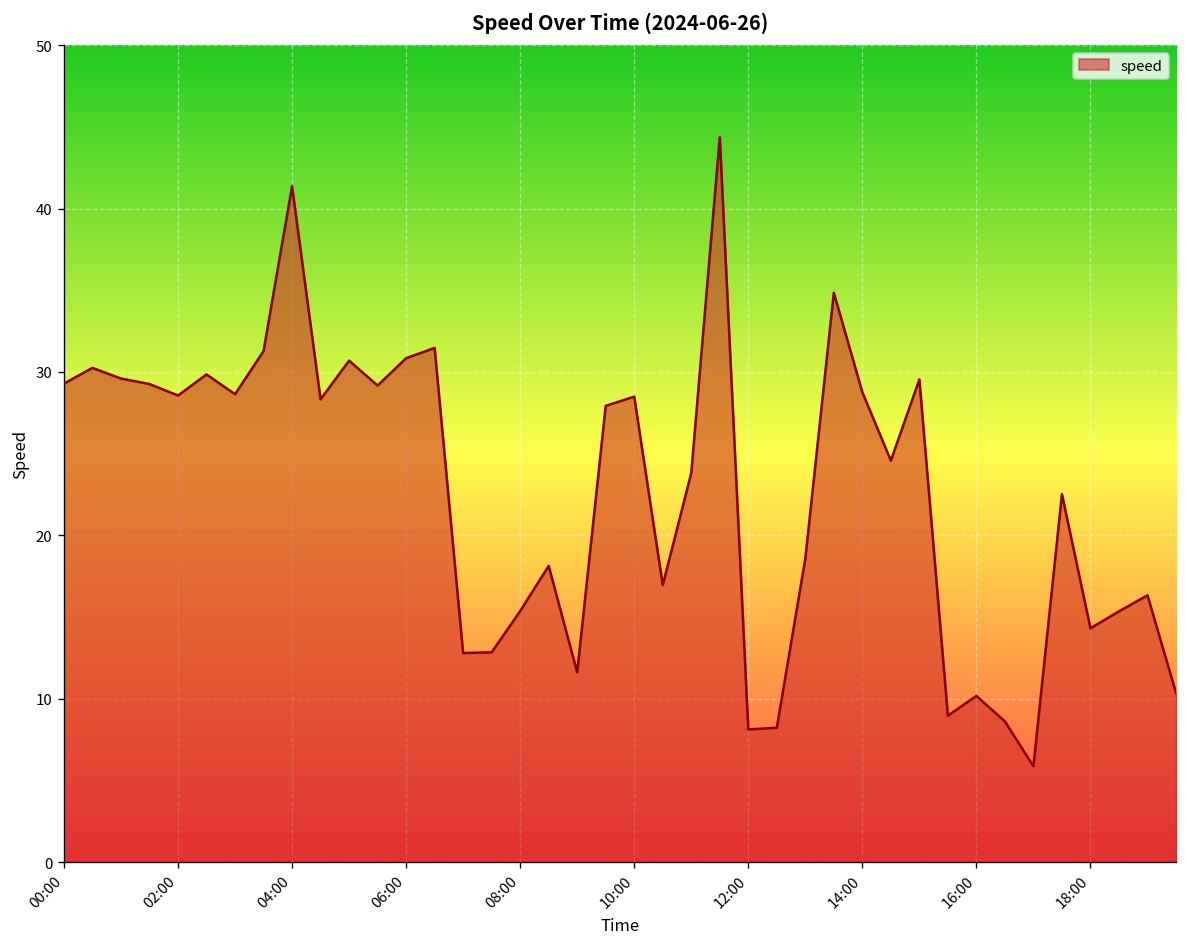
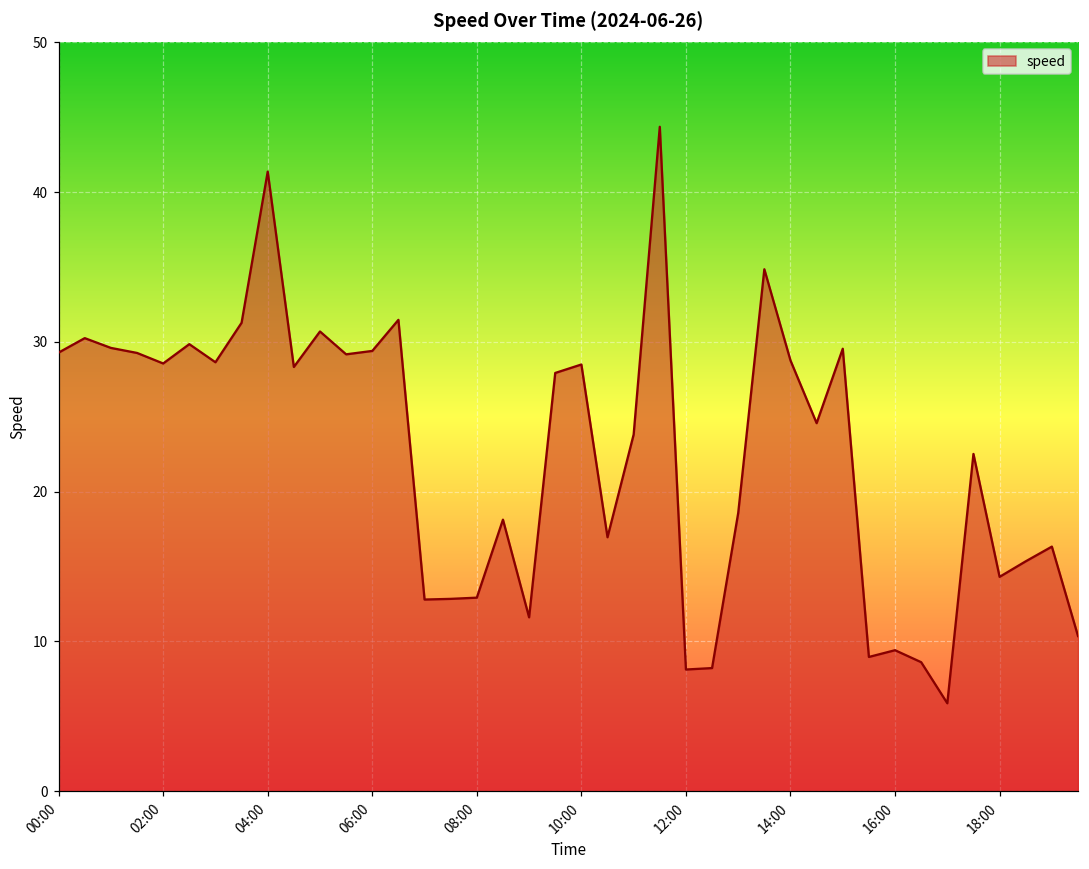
  {
    "00:00": 29.3,
    "02:00": 28.6,
    "04:00": 41.4,
-   "06:00": 30.8,
-   "08:00": 15.4,
+   "06:00": 29.4,
+   "08:00": 12.9,
    "10:00": 28.5,
    "12:00": 8.1,
    "14:00": 28.8,
-   "16:00": 10.2,
+   "16:00": 9.4,
    "18:00": 14.3
  }
